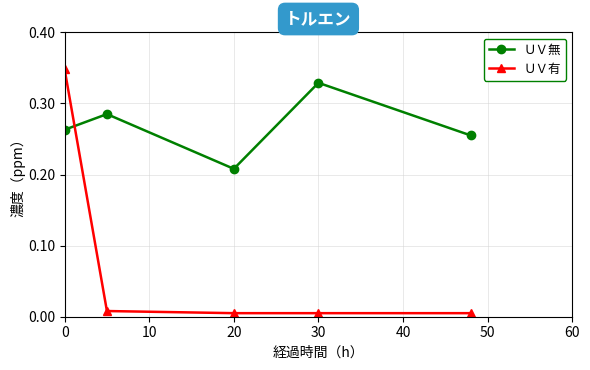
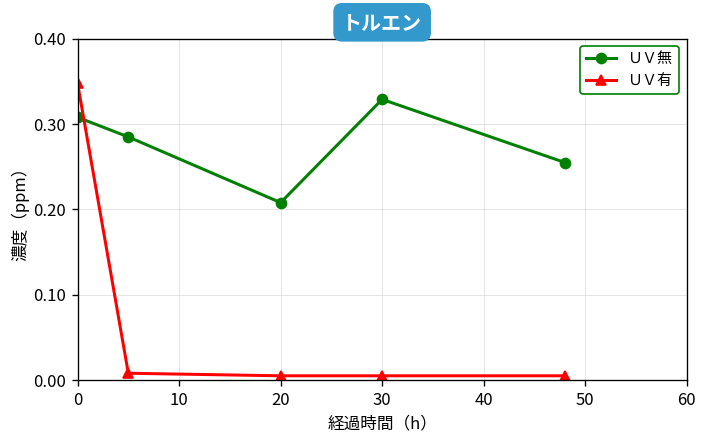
  {
    "ＵＶ無": {
-     "0": 0.26,
+     "0": 0.31,
      "20": 0.21,
      "30": 0.33
    },
    "ＵＶ有": {
      "0": 0.35,
      "20": 0.01,
      "30": 0.01
    }
  }
